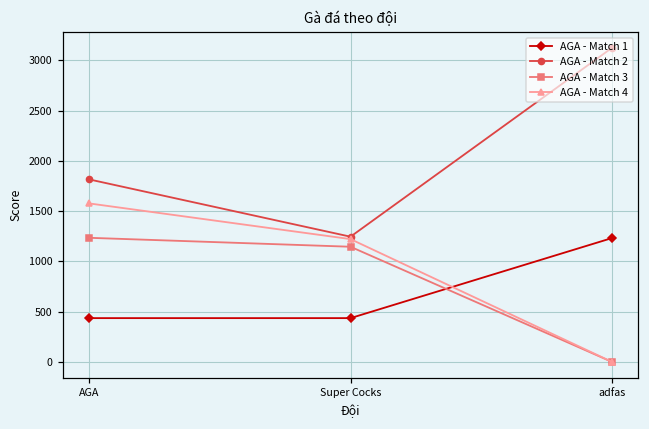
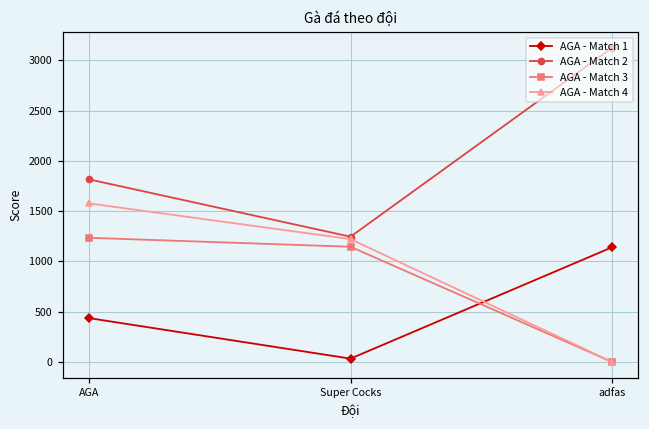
  {
    "AGA - Match 1": {
      "AGA": 400,
-     "Super Cocks": 400,
-     "adfas": 1200
+     "Super Cocks": 0,
+     "adfas": 1100
    },
    "AGA - Match 2": {
      "AGA": 1800
    }
  }
